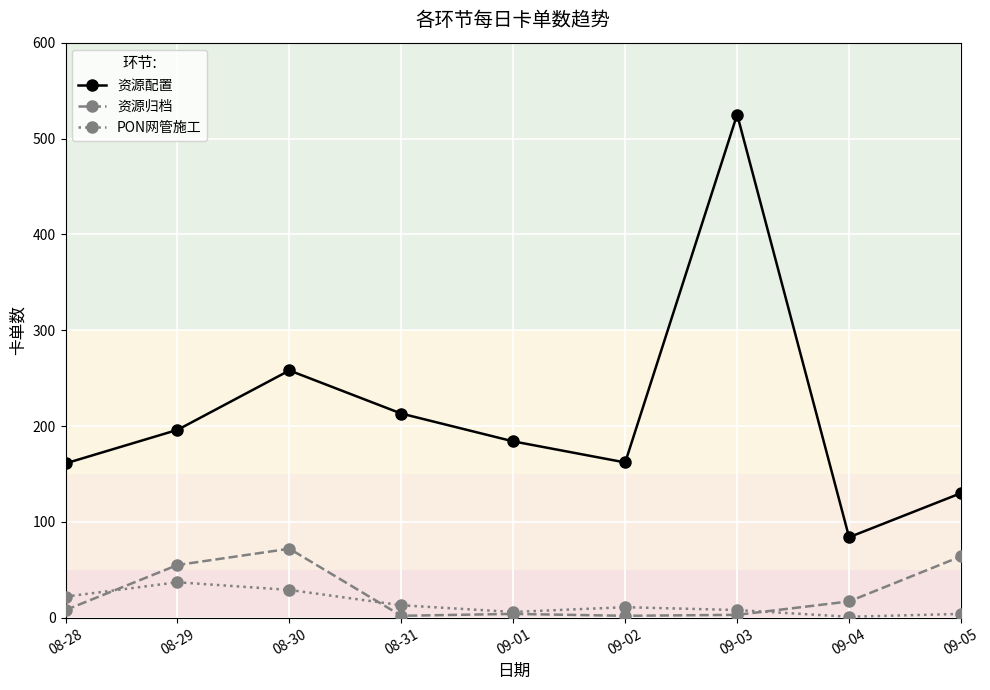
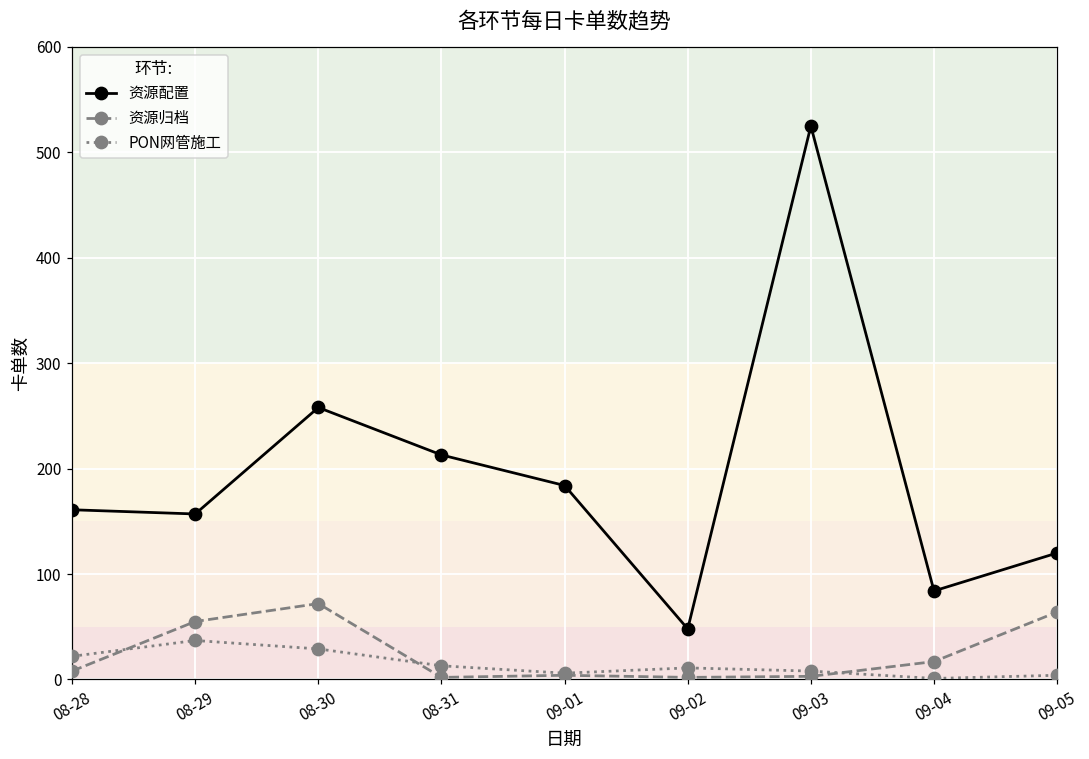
  {
    "资源配置": {
      "08-28": 160,
-     "08-29": 200,
+     "08-29": 160,
      "08-30": 260,
      "08-31": 210,
      "09-01": 180,
-     "09-02": 160,
+     "09-02": 50,
      "09-03": 530,
      "09-04": 80,
-     "09-05": 130
+     "09-05": 120
    }
  }
